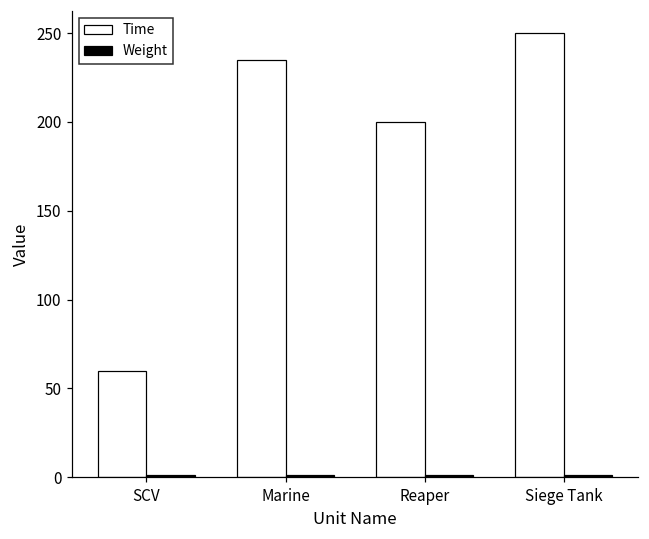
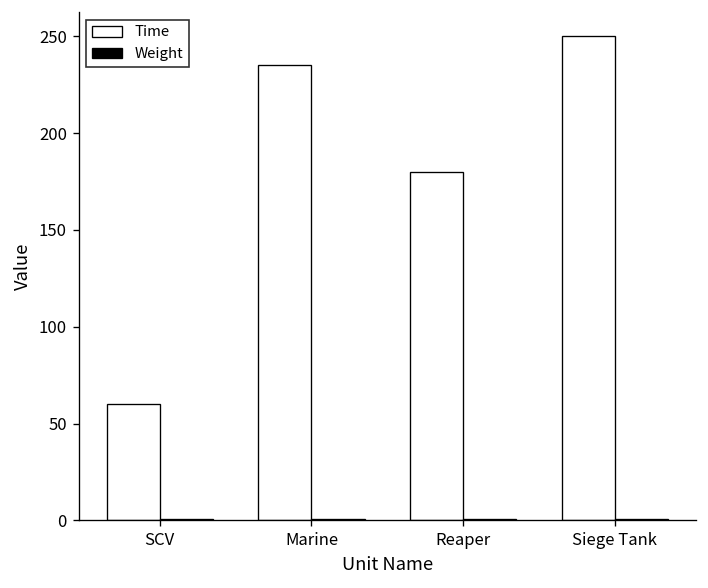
  {
    "Time": {
      "SCV": 60,
      "Marine": 235,
-     "Reaper": 200,
+     "Reaper": 180,
      "Siege Tank": 250
    }
  }
